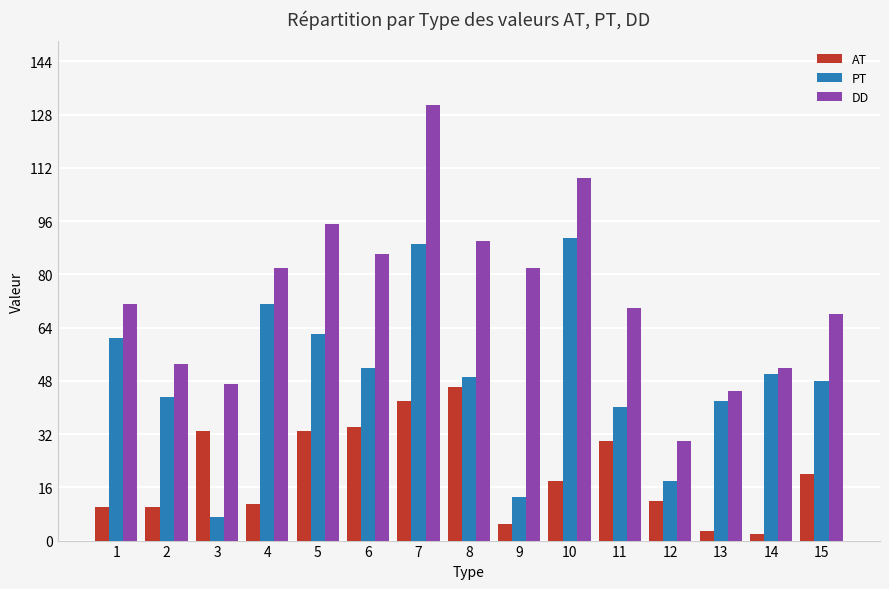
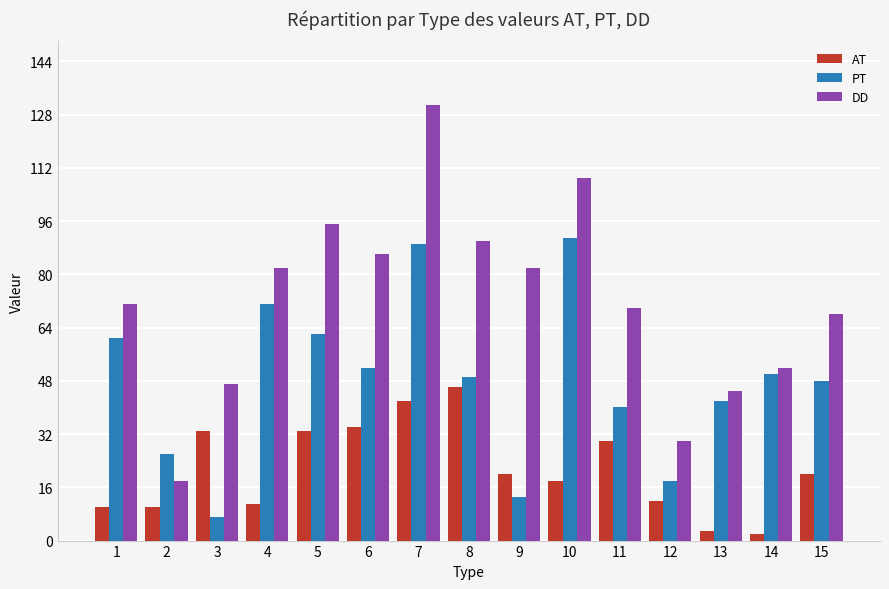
  {
    "AT": {
      "1": 10,
      "2": 10,
      "3": 33,
      "4": 11,
      "5": 33,
      "6": 34,
      "7": 42,
      "8": 46,
-     "9": 5,
+     "9": 20,
      "10": 18,
      "11": 30,
      "12": 12,
      "13": 3,
      "14": 2,
      "15": 20
    },
    "PT": {
      "1": 61,
-     "2": 43,
+     "2": 26,
      "3": 7,
      "4": 71,
      "5": 62,
      "6": 52,
      "7": 89,
      "8": 49,
      "9": 13,
      "10": 91,
      "11": 40,
      "12": 18,
      "13": 42,
      "14": 50,
      "15": 48
    },
    "DD": {
      "1": 71,
-     "2": 53,
+     "2": 18,
      "3": 47,
      "4": 82,
      "5": 95,
      "6": 86,
      "7": 131,
      "8": 90,
      "9": 82,
      "10": 109,
      "11": 70,
      "12": 30,
      "13": 45,
      "14": 52,
      "15": 68
    }
  }
